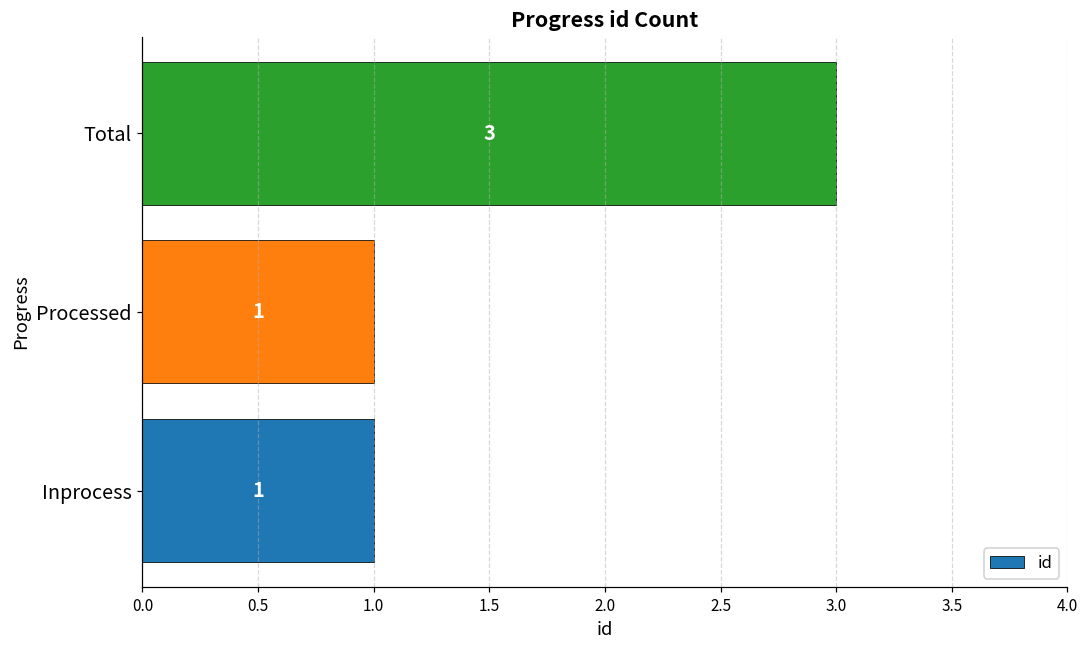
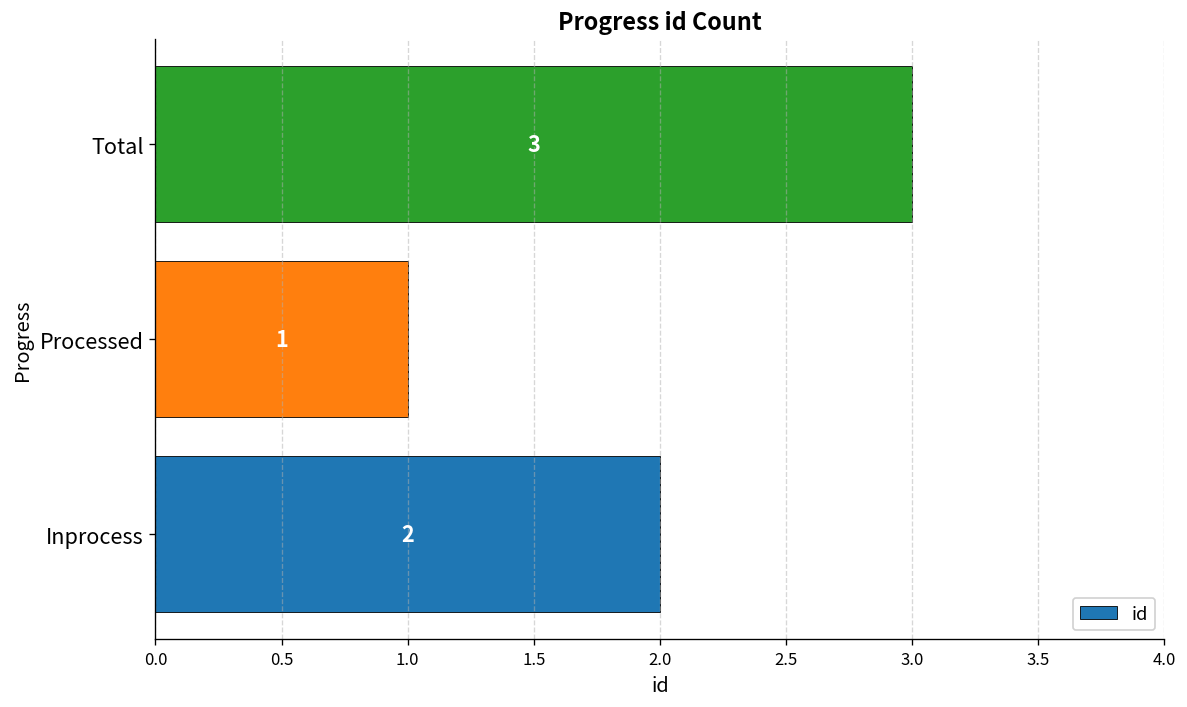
  {
    "Total": 3,
    "Processed": 1,
-   "Inprocess": 1
+   "Inprocess": 2
  }
